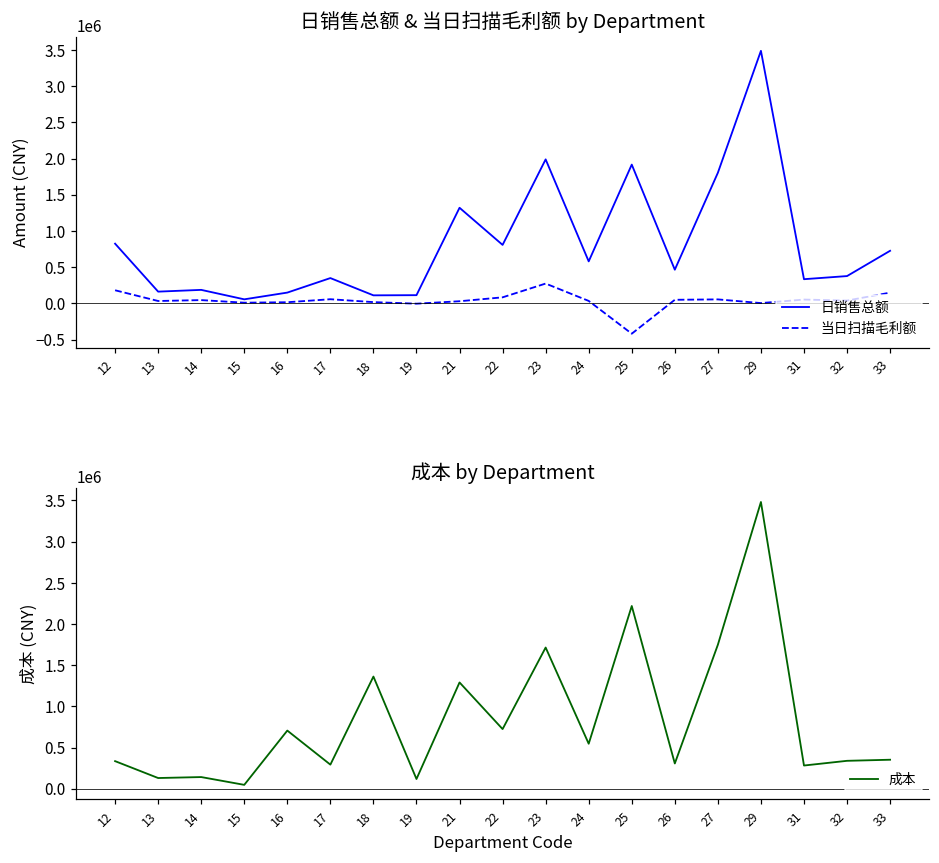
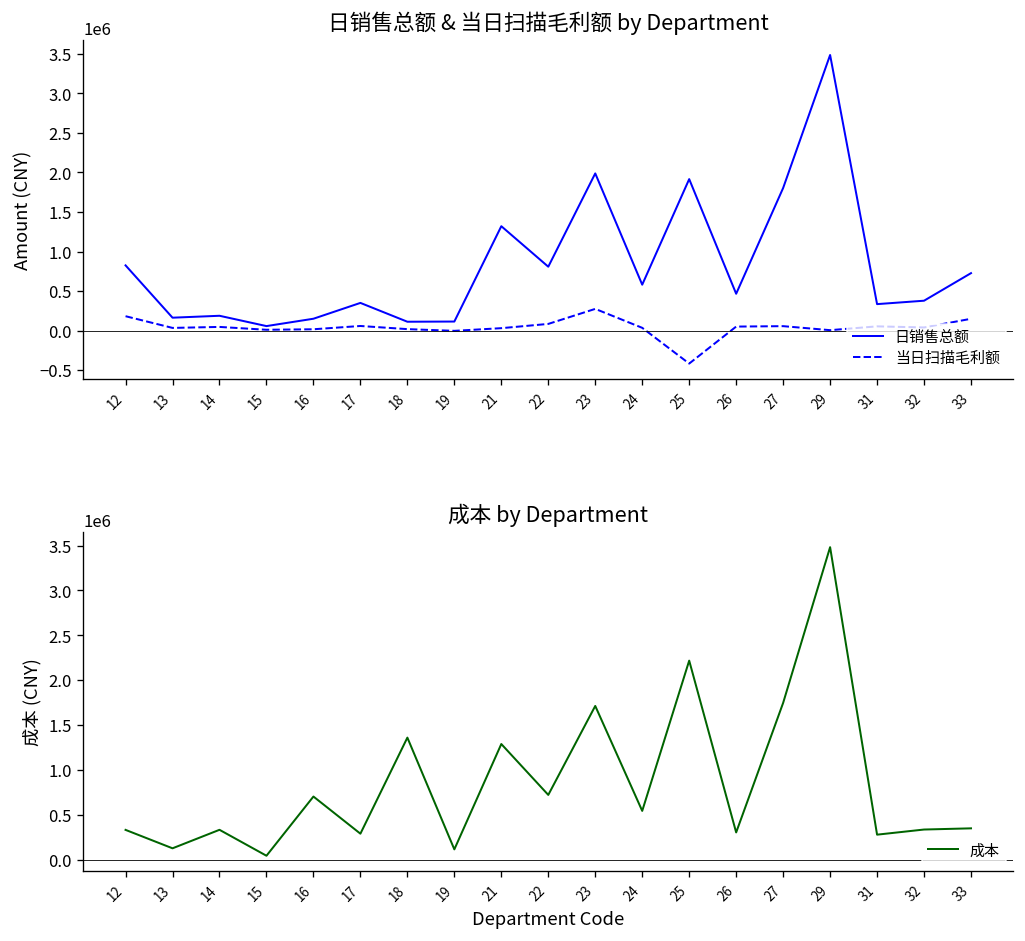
  {
    "成本 by Department": {
      "12": 300000,
      "13": 100000,
-     "14": 100000,
+     "14": 300000,
      "15": 0,
      "16": 700000,
      "17": 300000,
      "18": 1400000,
      "19": 100000,
      "21": 1300000,
      "22": 700000,
      "23": 1700000,
      "24": 500000,
      "25": 2200000,
      "26": 300000,
      "27": 1700000,
      "29": 3500000,
      "31": 300000,
      "32": 300000,
      "33": 400000
    }
  }
